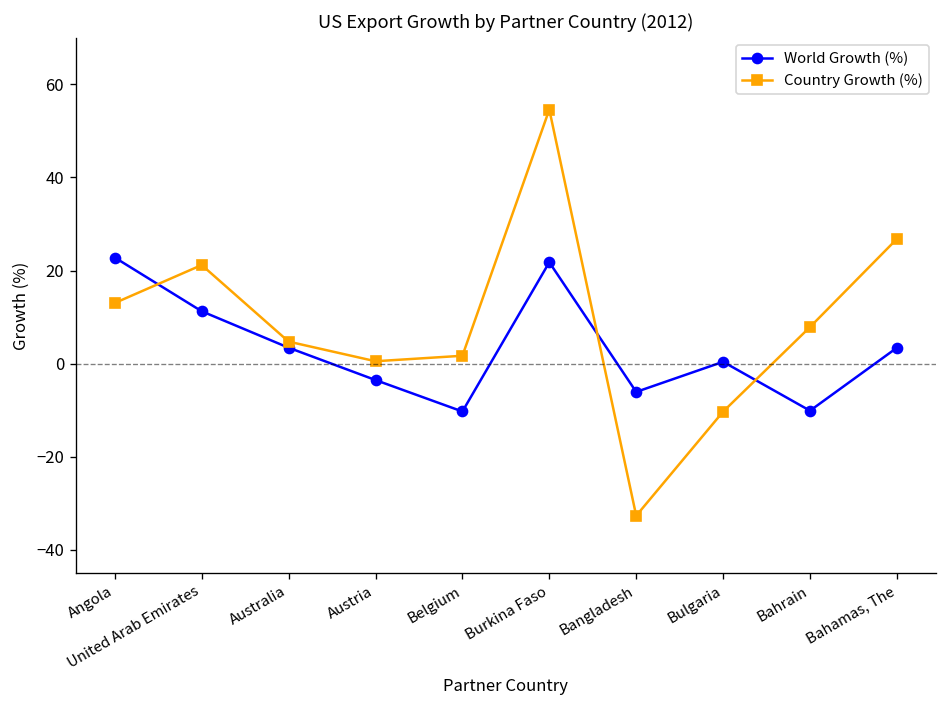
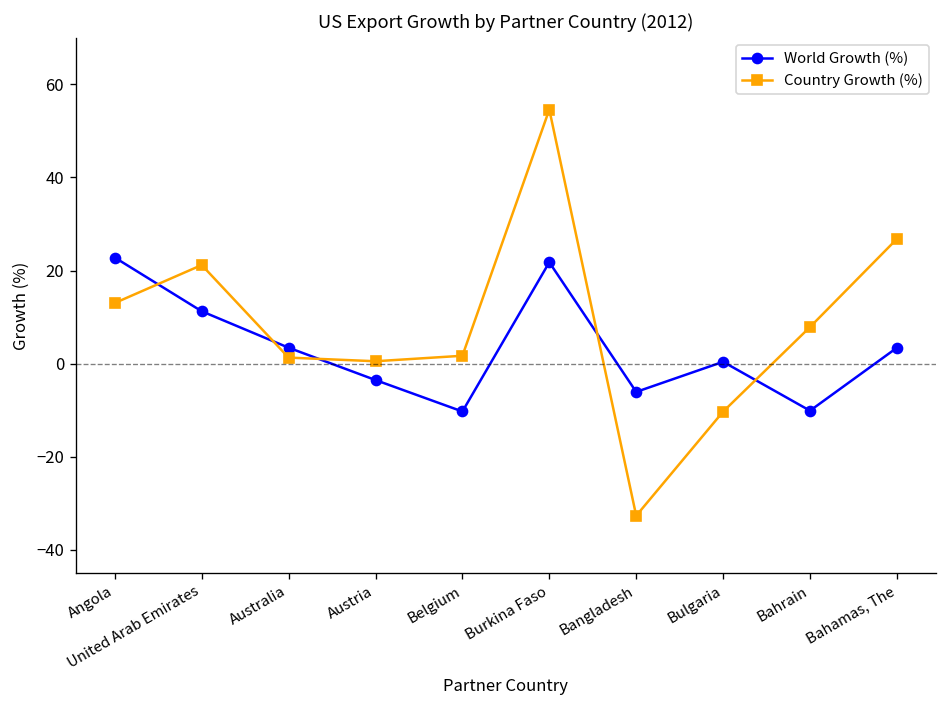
  {
    "World Growth (%)": {
      "Angola": 23,
      "United Arab Emirates": 11,
      "Australia": 3,
      "Austria": -4,
      "Belgium": -10,
      "Burkina Faso": 22,
      "Bangladesh": -6,
      "Bulgaria": 0,
      "Bahrain": -10,
      "Bahamas, The": 3
    },
    "Country Growth (%)": {
      "Angola": 13,
      "United Arab Emirates": 21,
-     "Australia": 5,
+     "Australia": 1,
      "Austria": 1,
      "Belgium": 2,
      "Burkina Faso": 55,
      "Bangladesh": -33,
      "Bulgaria": -10,
      "Bahrain": 8,
      "Bahamas, The": 27
    }
  }
